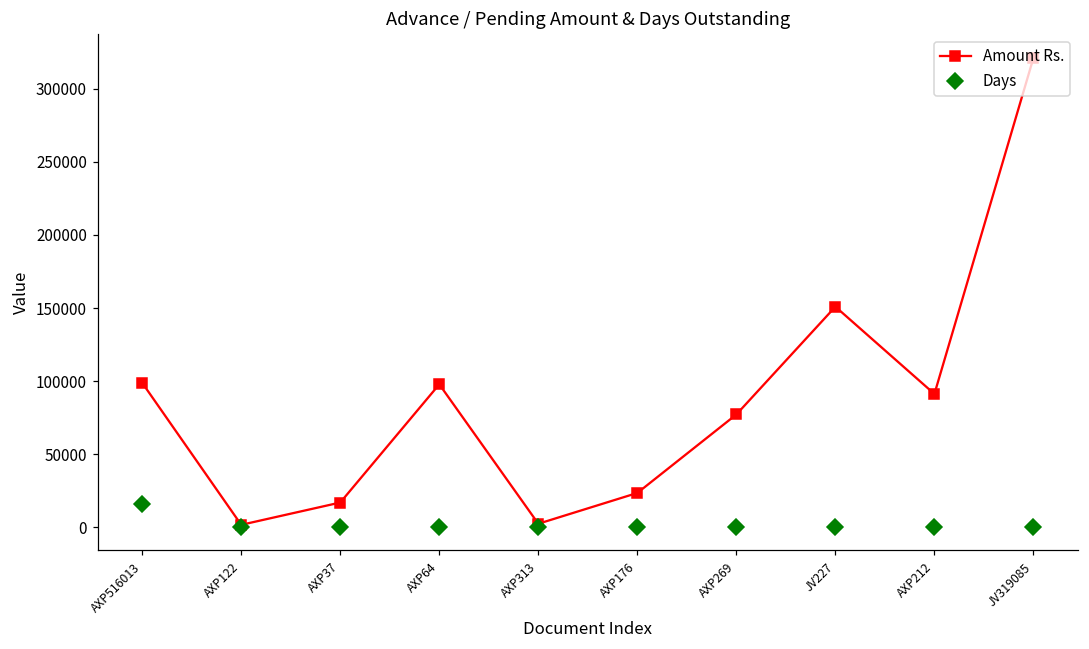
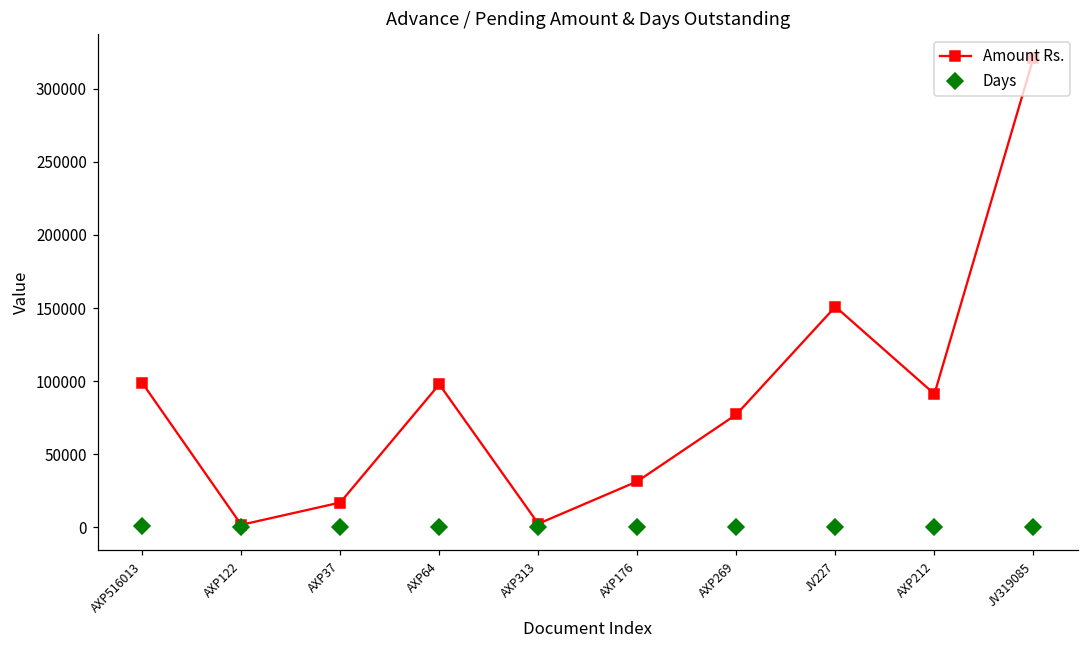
  {
    "Amount Rs.": {
      "AXP516013": 99000,
      "AXP37": 17000,
      "AXP64": 98000,
      "AXP313": 2000,
-     "AXP176": 23000,
+     "AXP176": 31000,
      "AXP269": 77000,
      "JV227": 151000,
      "AXP212": 91000
    },
    "Days": {
-     "AXP516013": 16000,
+     "AXP516013": 1000,
      "AXP37": 0,
      "AXP64": 0,
      "AXP313": 0,
      "AXP176": 0,
      "AXP269": 0,
      "JV227": 0,
      "AXP212": 0,
      "JV319085": 0
    }
  }
